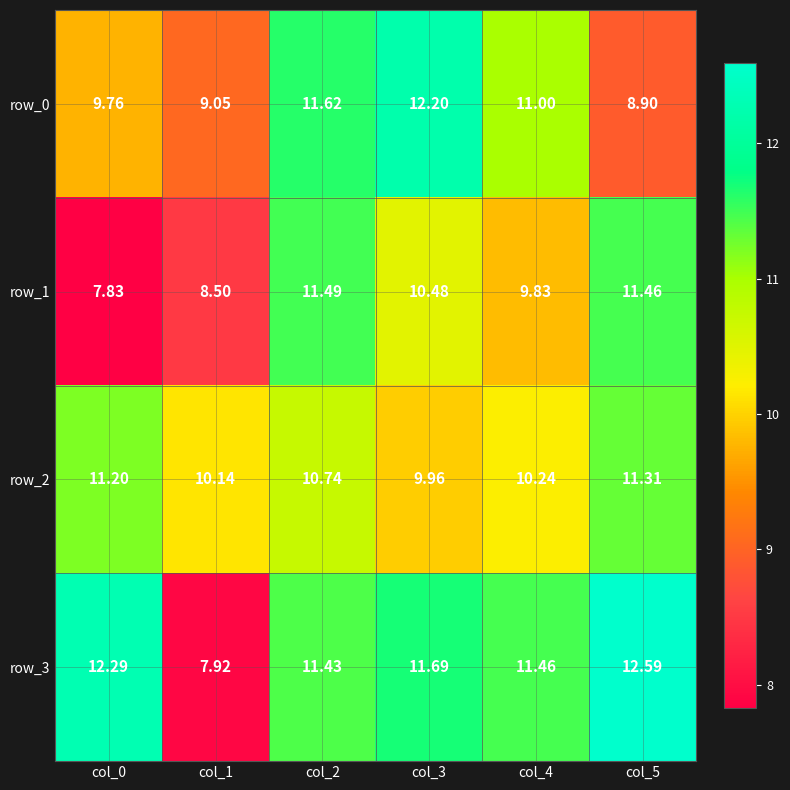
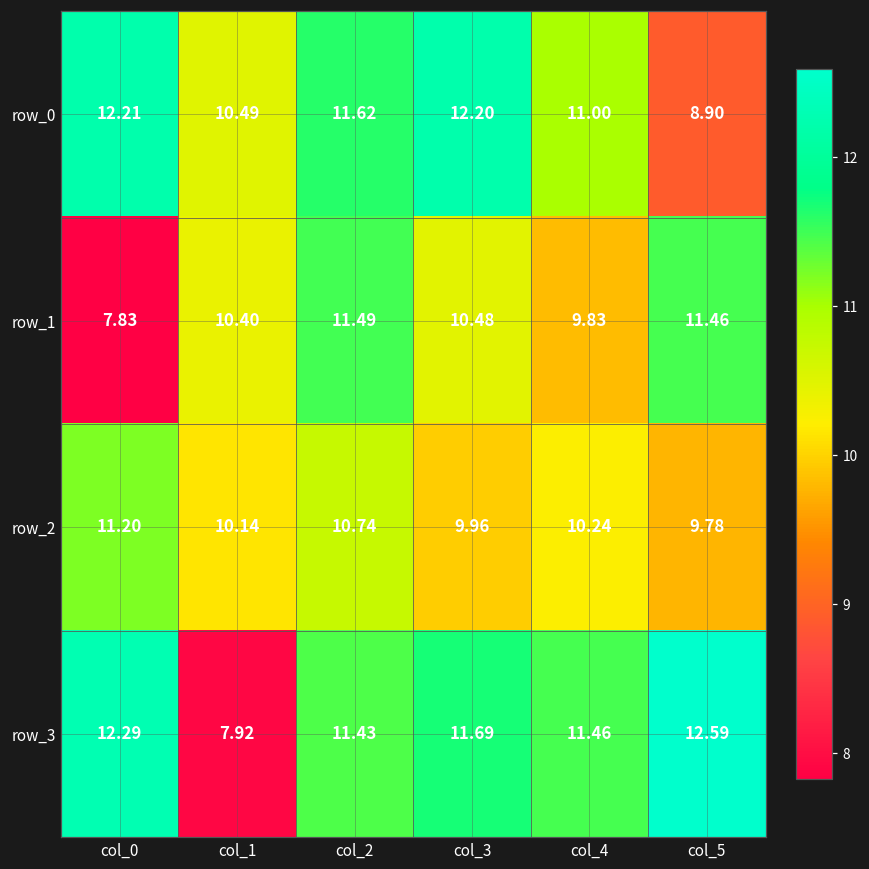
  {
    "row_0": {
-     "col_0": 9.76,
-     "col_1": 9.05,
+     "col_0": 12.21,
+     "col_1": 10.49,
      "col_2": 11.62,
      "col_3": 12.20,
      "col_4": 11.00,
      "col_5": 8.90
    },
    "row_1": {
      "col_0": 7.83,
-     "col_1": 8.50,
+     "col_1": 10.40,
      "col_2": 11.49,
      "col_3": 10.48,
      "col_4": 9.83,
      "col_5": 11.46
    },
    "row_2": {
      "col_0": 11.20,
      "col_1": 10.14,
      "col_2": 10.74,
      "col_3": 9.96,
      "col_4": 10.24,
-     "col_5": 11.31
+     "col_5": 9.78
    },
    "row_3": {
      "col_0": 12.29,
      "col_1": 7.92,
      "col_2": 11.43,
      "col_3": 11.69,
      "col_4": 11.46,
      "col_5": 12.59
    }
  }
